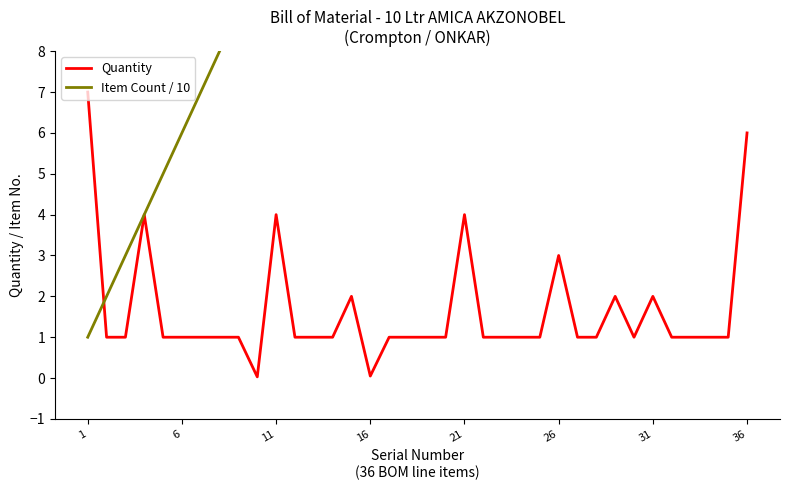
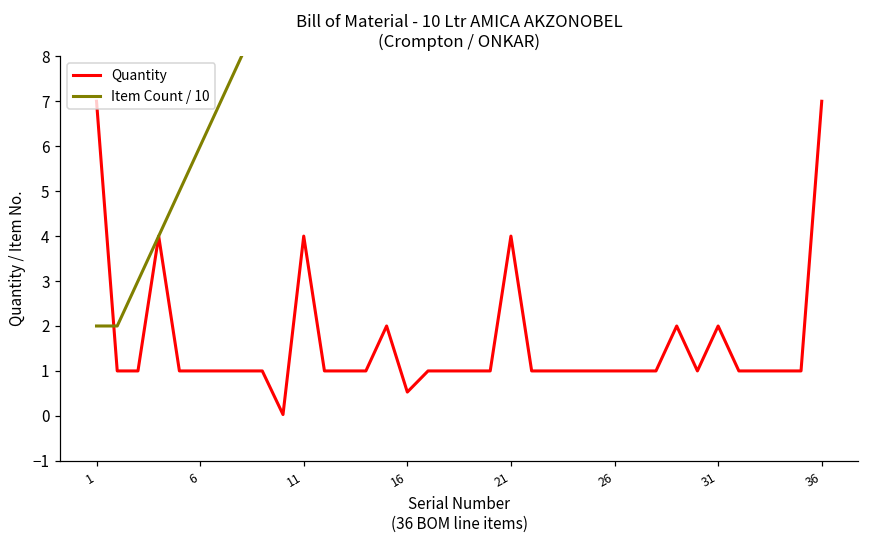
  {
    "Quantity": {
      "6": 1.0,
      "11": 4.0,
-     "16": 0.1,
+     "16": 0.5,
      "21": 4.0,
-     "26": 3,
+     "26": 1,
      "31": 2.0,
-     "36": 6
+     "36": 7
    },
    "Item Count / 10": {
-     "1": 1,
+     "1": 2,
      "6": 6
    }
  }
